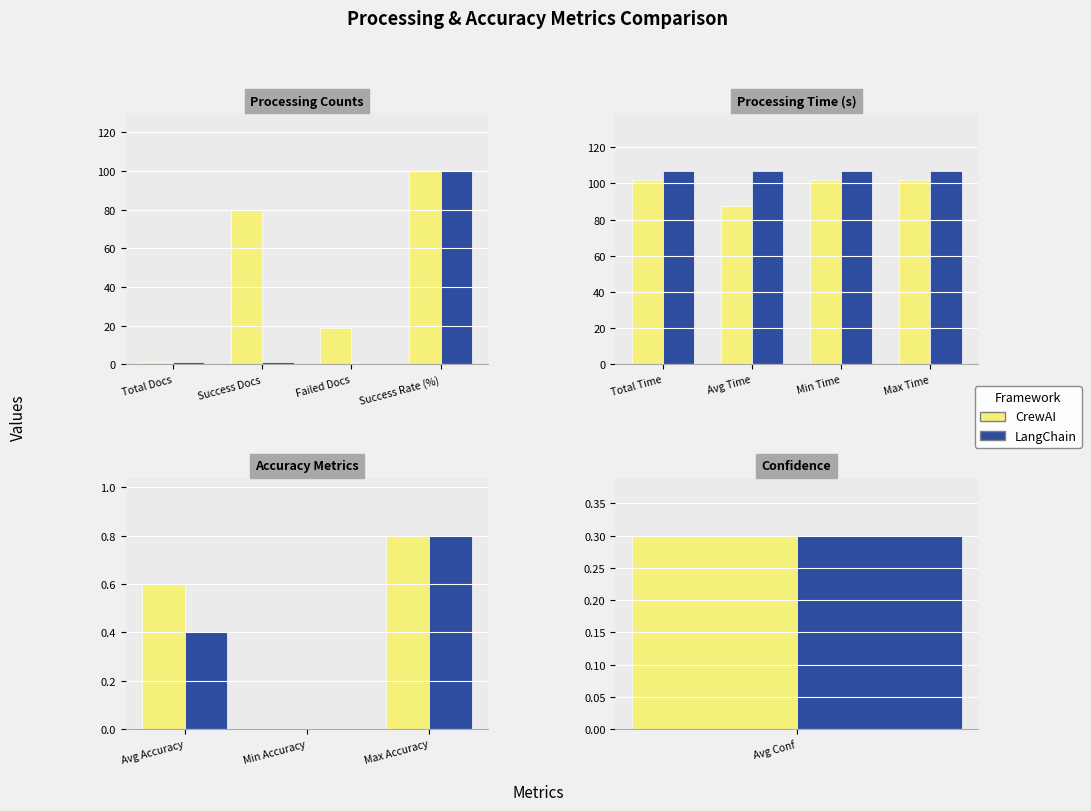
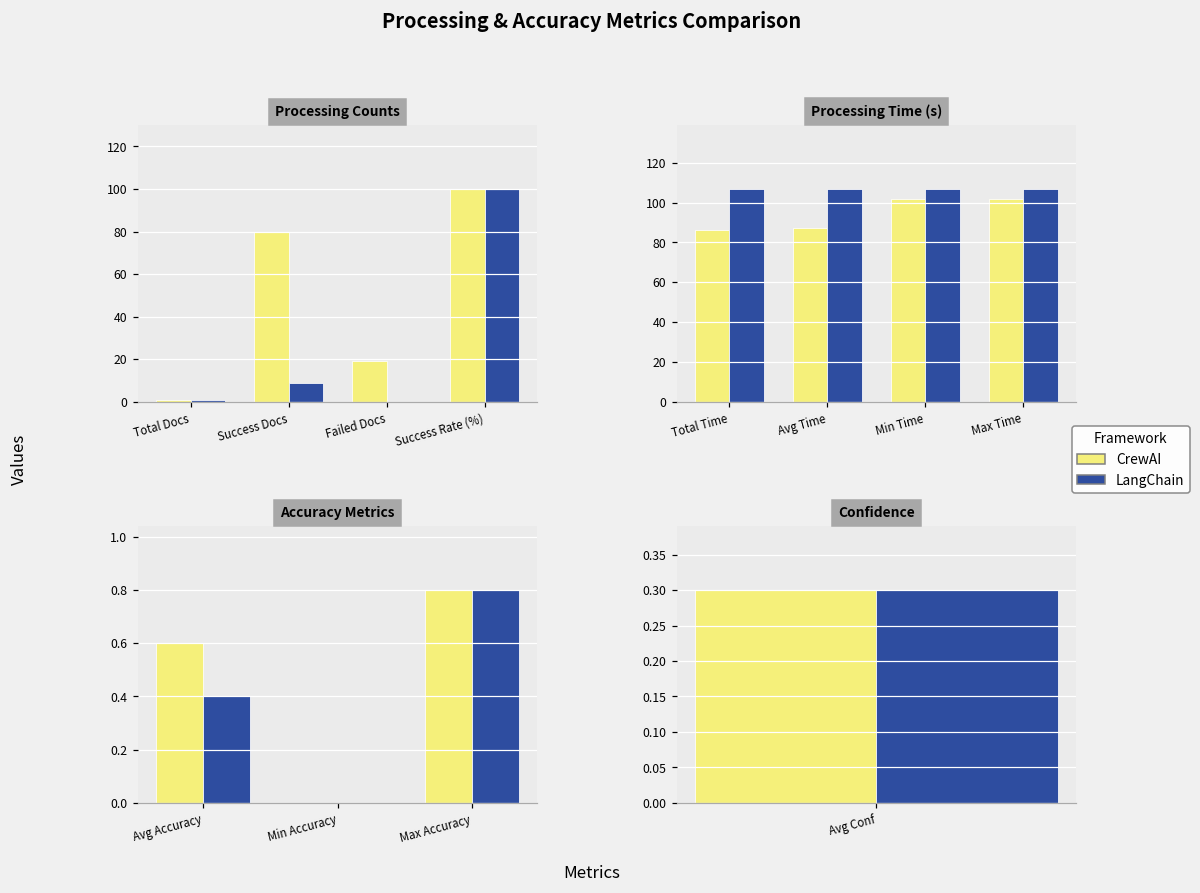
  {
    "Processing Counts": {
      "CrewAI": {
        "Success Docs": 80,
        "Failed Docs": 19,
        "Success Rate (%)": 100
      },
      "LangChain": {
-       "Success Docs": 1,
+       "Success Docs": 9,
        "Failed Docs": 0,
        "Success Rate (%)": 100
      }
    },
    "Processing Time (s)": {
      "CrewAI": {
-       "Total Time": 102,
+       "Total Time": 86,
        "Avg Time": 87,
        "Min Time": 102,
        "Max Time": 102
      },
      "LangChain": {
        "Total Time": 107,
        "Avg Time": 107,
        "Min Time": 107,
        "Max Time": 107
      }
    },
    "Accuracy Metrics": {
      "CrewAI": {
        "Avg Accuracy": 0.60,
        "Min Accuracy": 0.00,
        "Max Accuracy": 0.80
      },
      "LangChain": {
        "Avg Accuracy": 0.40,
        "Min Accuracy": 0.00,
        "Max Accuracy": 0.80
      }
    }
  }
